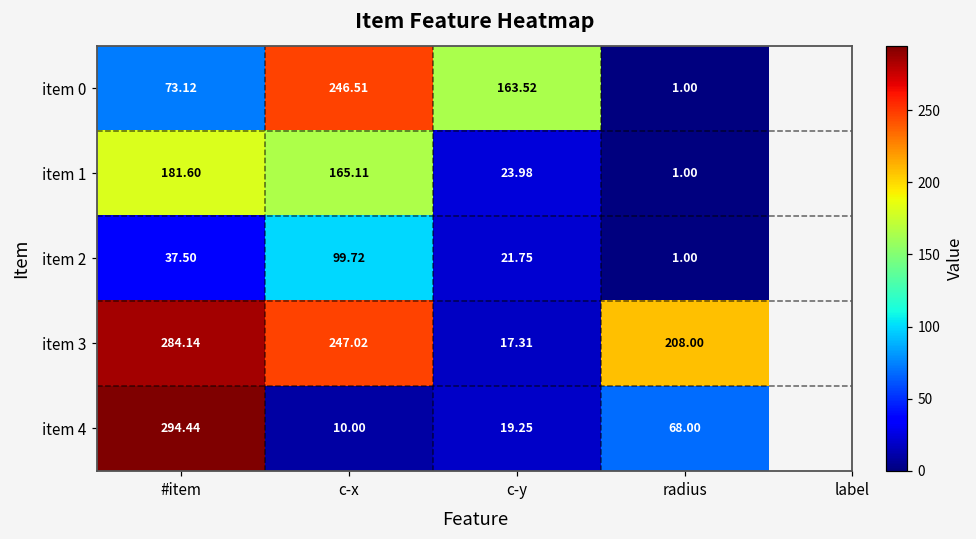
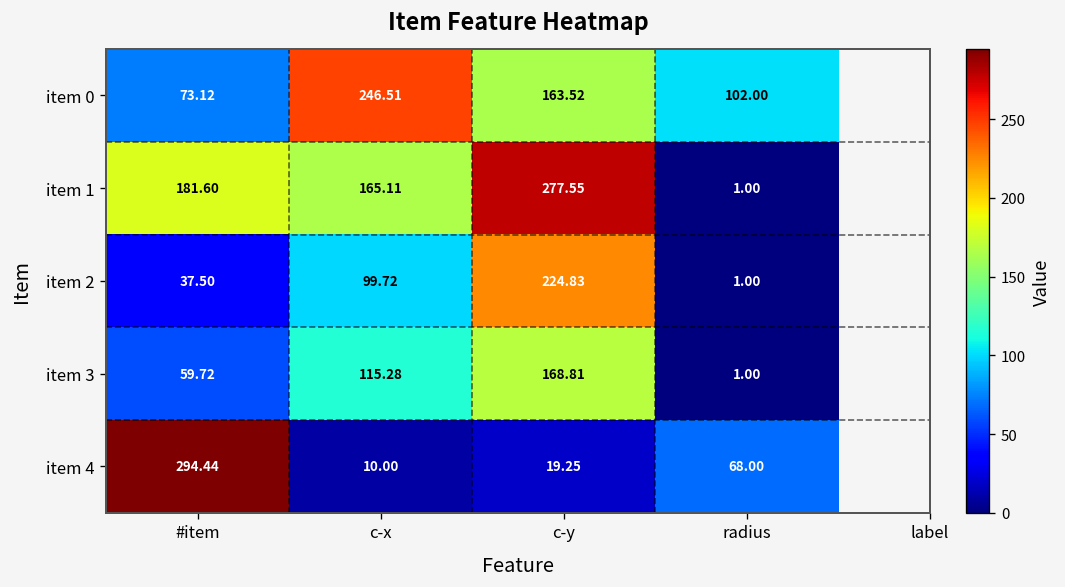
  {
    "item 0": {
      "#item": 73.12,
      "c-x": 246.51,
      "c-y": 163.52,
-     "radius": 1.00
+     "radius": 102.00
    },
    "item 1": {
      "#item": 181.60,
      "c-x": 165.11,
-     "c-y": 23.98,
+     "c-y": 277.55,
      "radius": 1.00
    },
    "item 2": {
      "#item": 37.50,
      "c-x": 99.72,
-     "c-y": 21.75,
+     "c-y": 224.83,
      "radius": 1.00
    },
    "item 3": {
-     "#item": 284.14,
-     "c-x": 247.02,
-     "c-y": 17.31,
-     "radius": 208.00
+     "#item": 59.72,
+     "c-x": 115.28,
+     "c-y": 168.81,
+     "radius": 1.00
    },
    "item 4": {
      "#item": 294.44,
      "c-x": 10.00,
      "c-y": 19.25,
      "radius": 68.00
    }
  }
